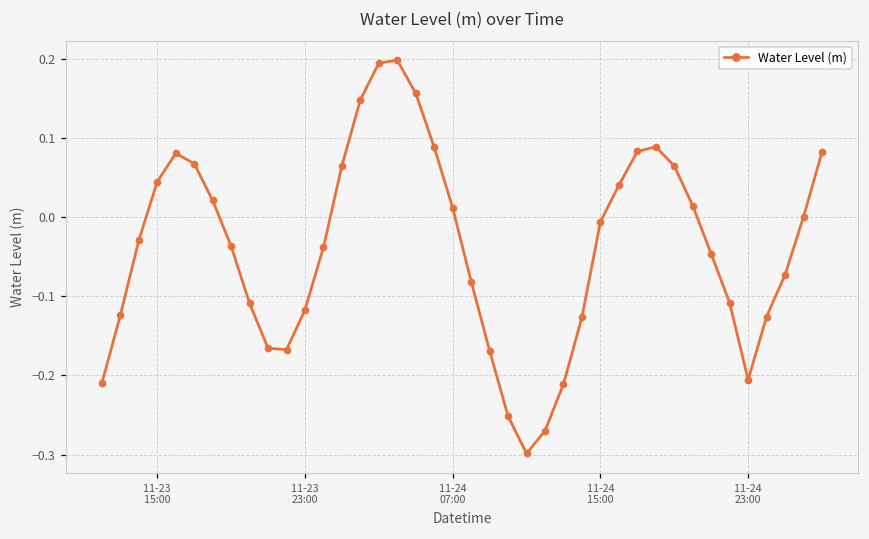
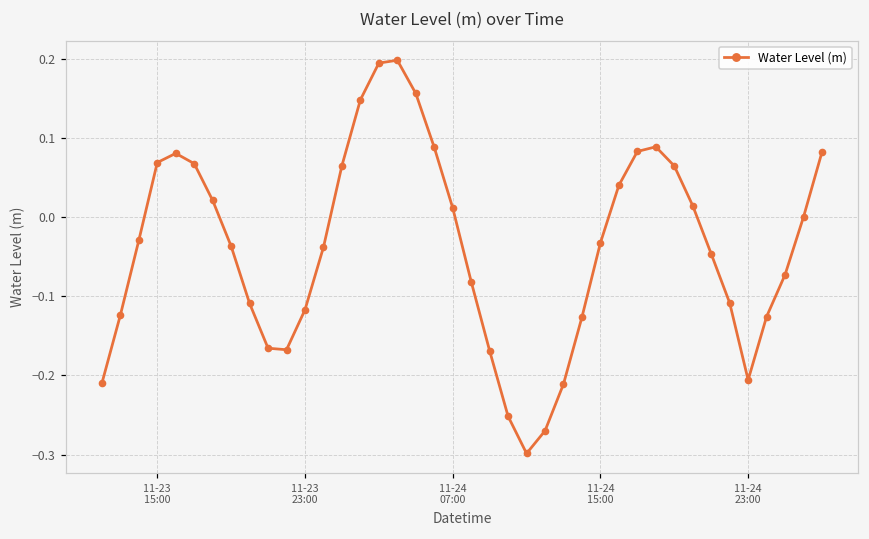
  {
-   "11-23 15:00": 0.05,
+   "11-23 15:00": 0.07,
    "11-23 23:00": -0.12,
    "11-24 07:00": 0.01,
-   "11-24 15:00": -0.01,
+   "11-24 15:00": -0.03,
    "11-24 23:00": -0.21
  }
